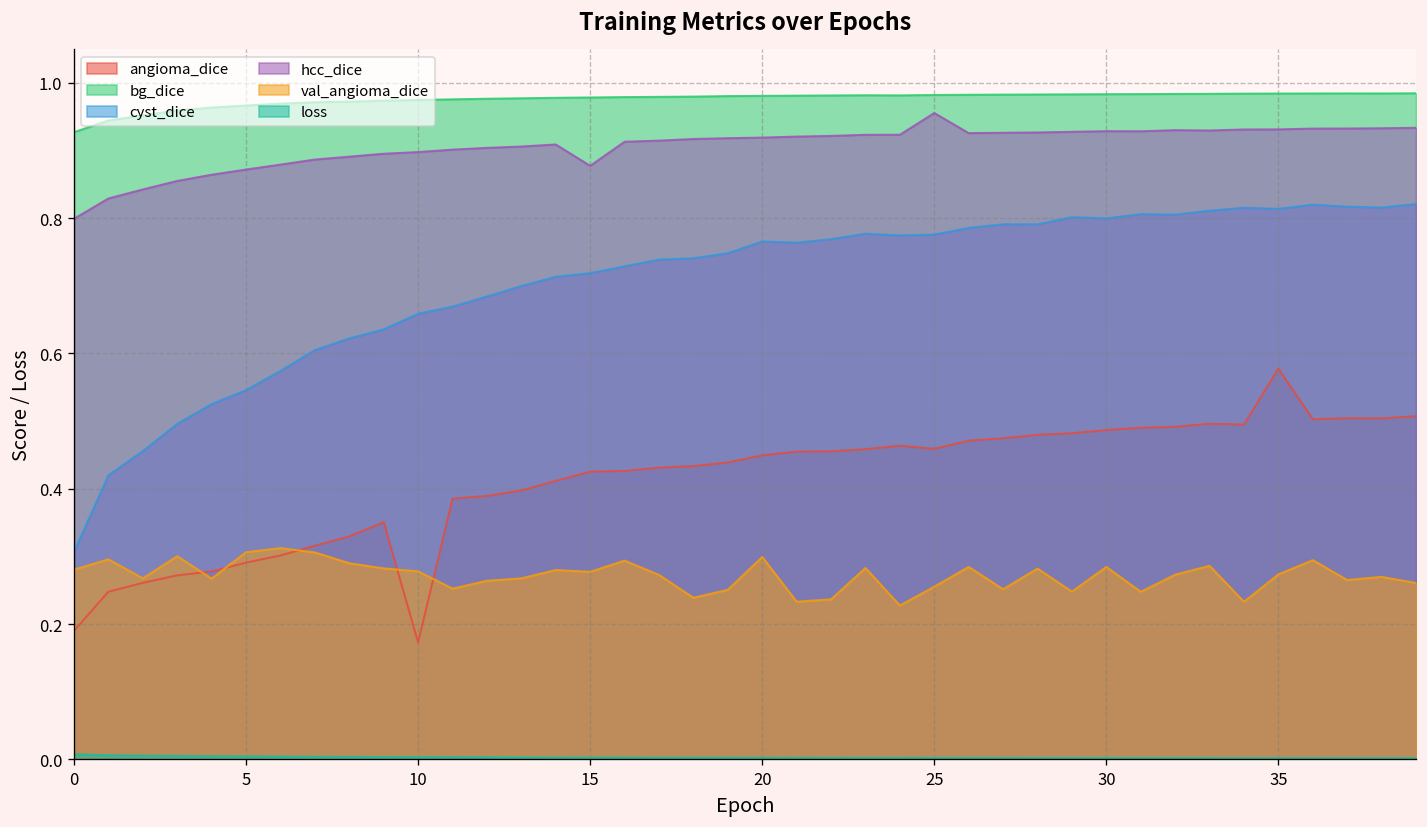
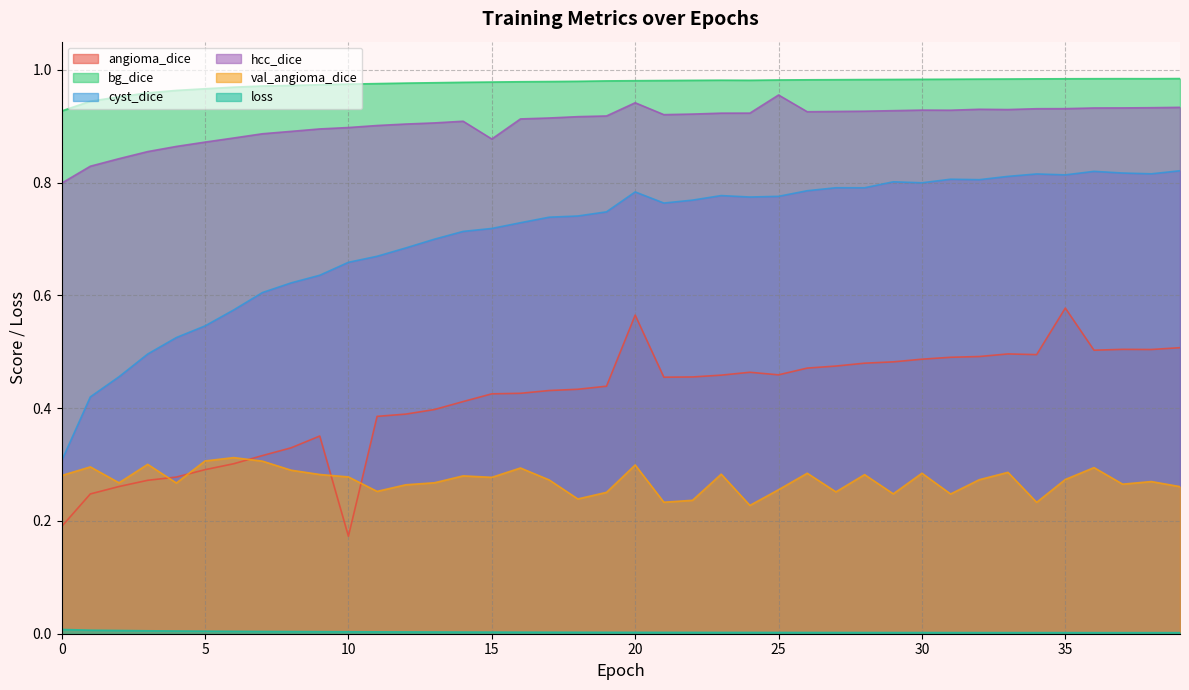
  {
    "angioma_dice": {
      "0": 0.19,
      "5": 0.29,
      "10": 0.17,
      "15": 0.43,
-     "20": 0.45,
+     "20": 0.57,
      "25": 0.46,
      "30": 0.49,
      "35": 0.58
    },
    "cyst_dice": {
      "0": 0.31,
      "5": 0.55,
      "10": 0.66,
      "15": 0.72,
-     "20": 0.77,
+     "20": 0.78,
      "25": 0.78,
      "30": 0.80,
      "35": 0.81
    },
    "hcc_dice": {
      "0": 0.80,
      "5": 0.87,
      "10": 0.90,
      "15": 0.88,
-     "20": 0.92,
+     "20": 0.94,
      "25": 0.96,
      "30": 0.93,
      "35": 0.93
    },
    "val_angioma_dice": {
      "0": 0.28,
      "5": 0.31,
      "10": 0.28,
      "15": 0.28,
      "20": 0.30,
      "25": 0.26,
      "30": 0.28,
      "35": 0.27
    }
  }
